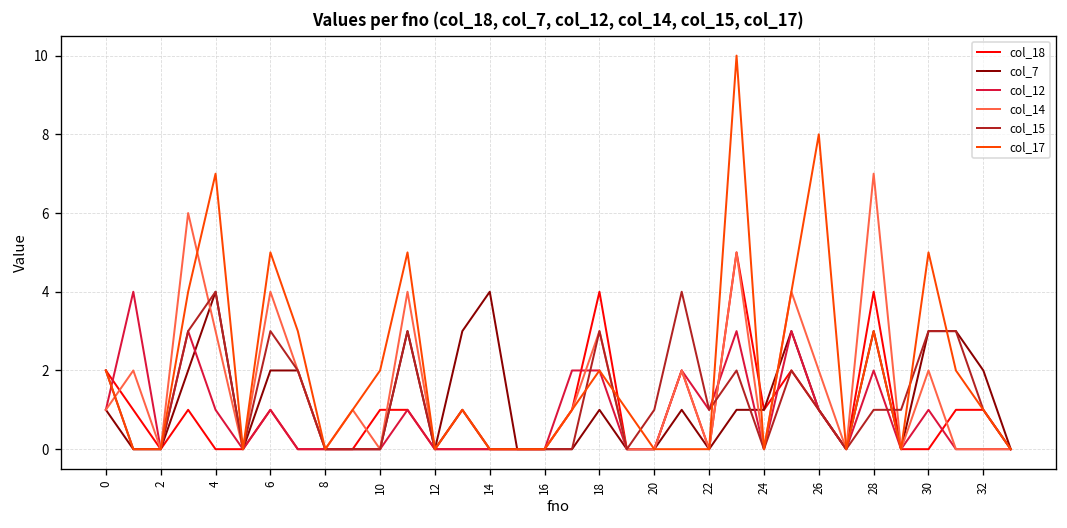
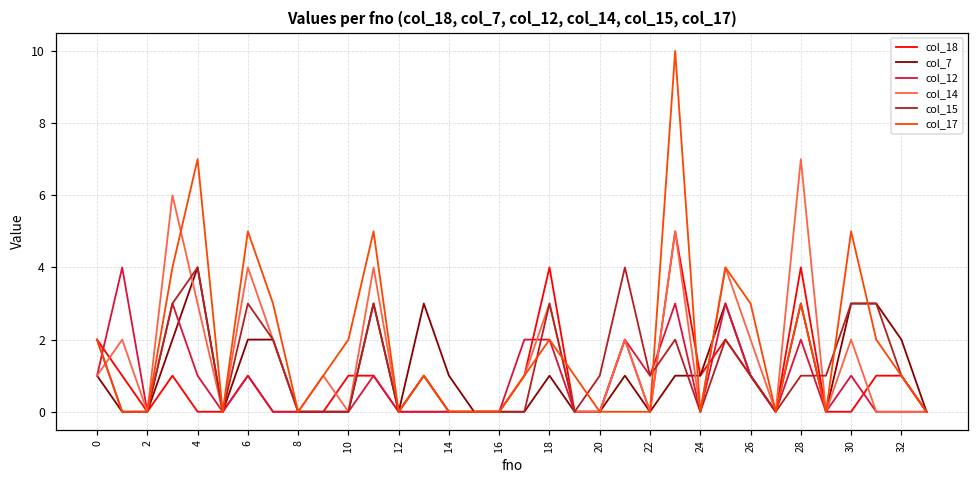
  {
    "col_18": {
      "4": 0,
      "10": 1,
      "18": 4,
      "28": 4,
      "30": 0
    },
    "col_7": {
      "6": 2,
-     "14": 4,
+     "14": 1,
      "18": 1,
      "32": 2
    },
    "col_14": {
      "4": 3,
      "6": 4,
      "26": 2,
      "28": 7,
      "30": 2
    },
    "col_17": {
      "4": 7,
      "6": 5,
      "10": 2,
-     "26": 8,
+     "26": 3,
      "30": 5
    }
  }
